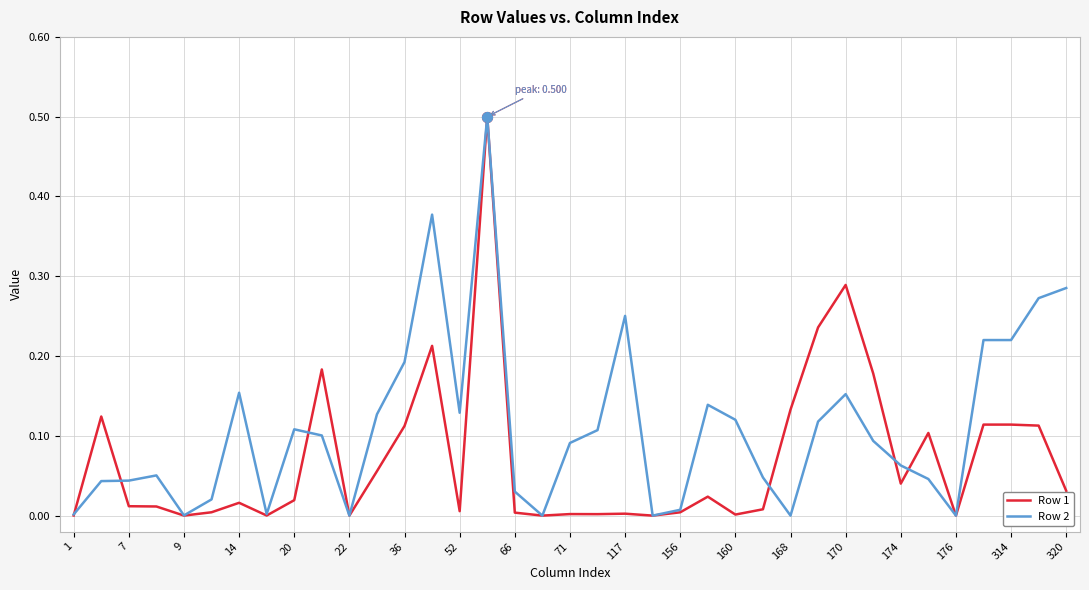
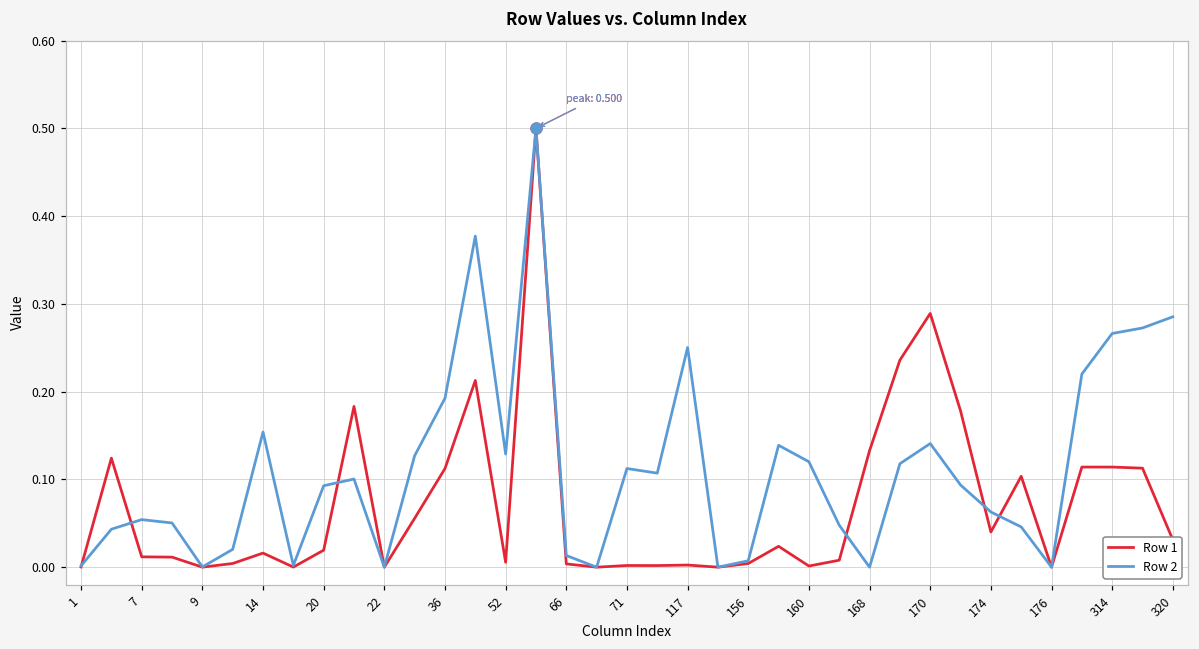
  {
    "Row 2": {
-     "7": 0.04,
+     "7": 0.05,
      "14": 0.15,
-     "20": 0.11,
+     "20": 0.09,
      "36": 0.19,
      "52": 0.13,
-     "66": 0.03,
-     "71": 0.09,
+     "66": 0.01,
+     "71": 0.11,
      "117": 0.25,
      "160": 0.12,
      "168": 0.00,
-     "170": 0.15,
+     "170": 0.14,
      "174": 0.06,
-     "314": 0.22,
+     "314": 0.27,
      "320": 0.29
    }
  }
